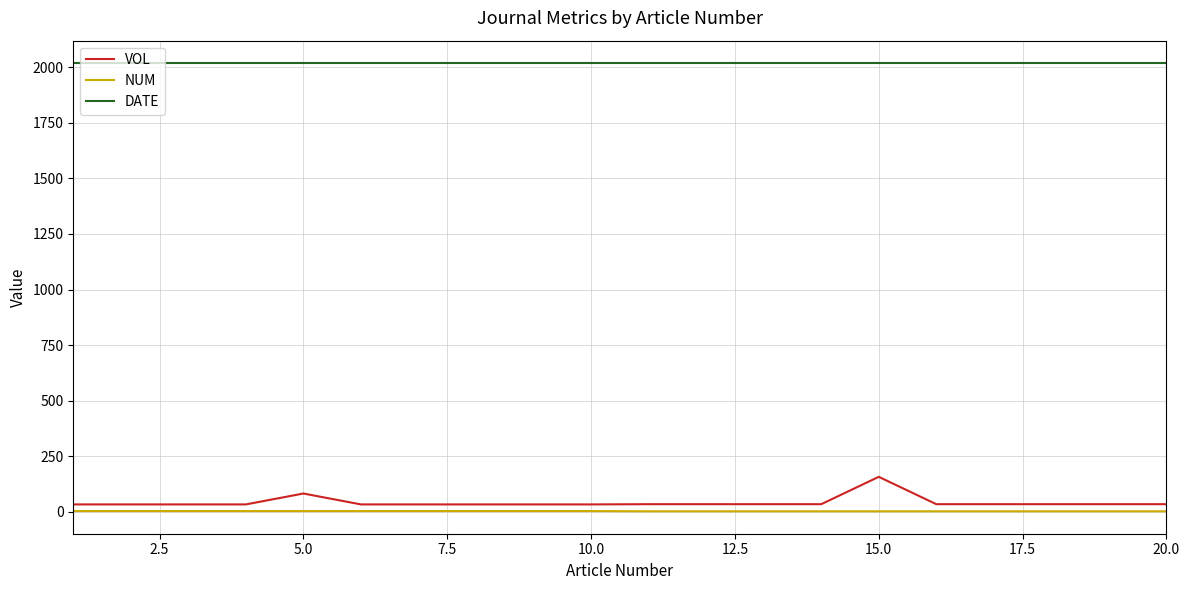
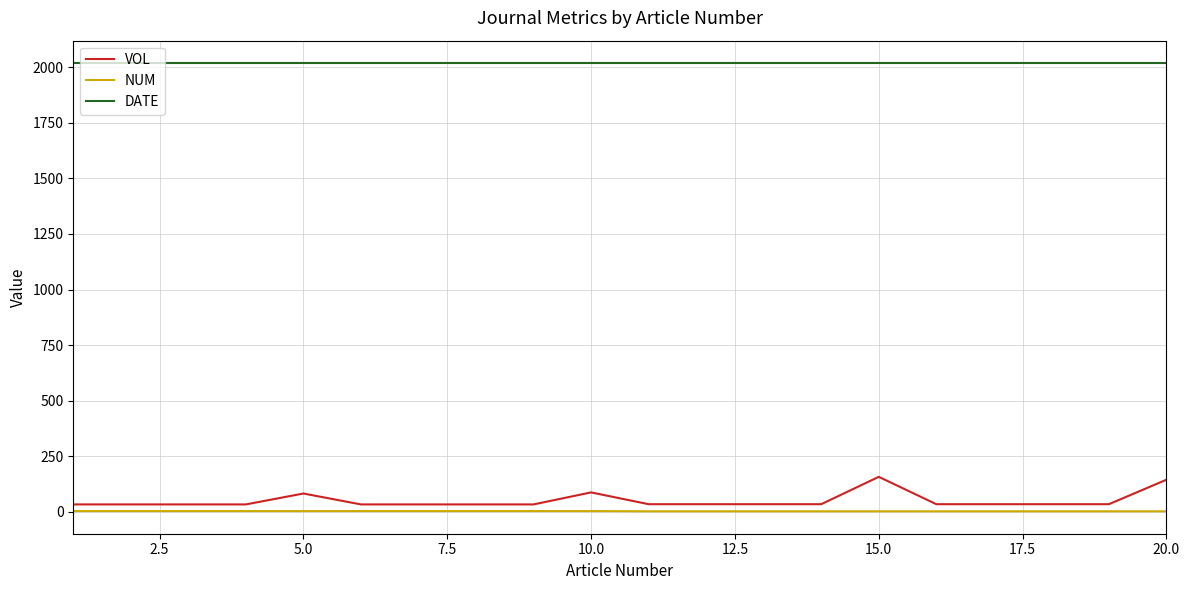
  {
    "VOL": {
      "5.0": 80,
-     "10.0": 30,
+     "10.0": 90,
      "15.0": 160,
-     "20.0": 40
+     "20.0": 150
    },
    "NUM": {
      "5.0": 0,
      "10.0": 0,
      "15.0": 0,
      "20.0": 0
    },
    "DATE": {
      "5.0": 2020,
      "10.0": 2020,
      "15.0": 2020,
      "20.0": 2020
    }
  }
